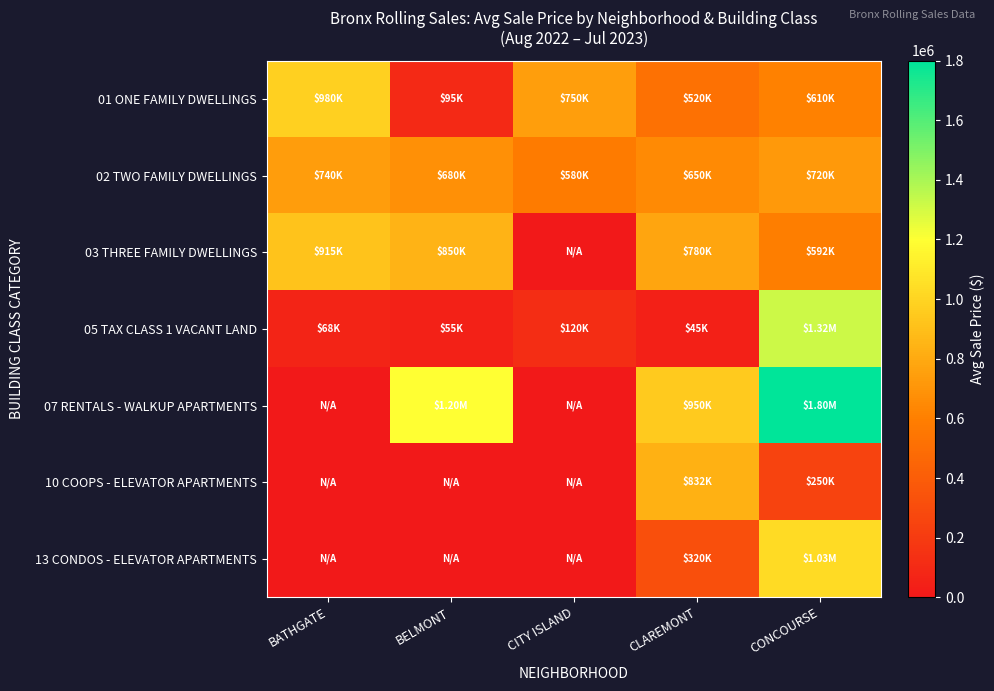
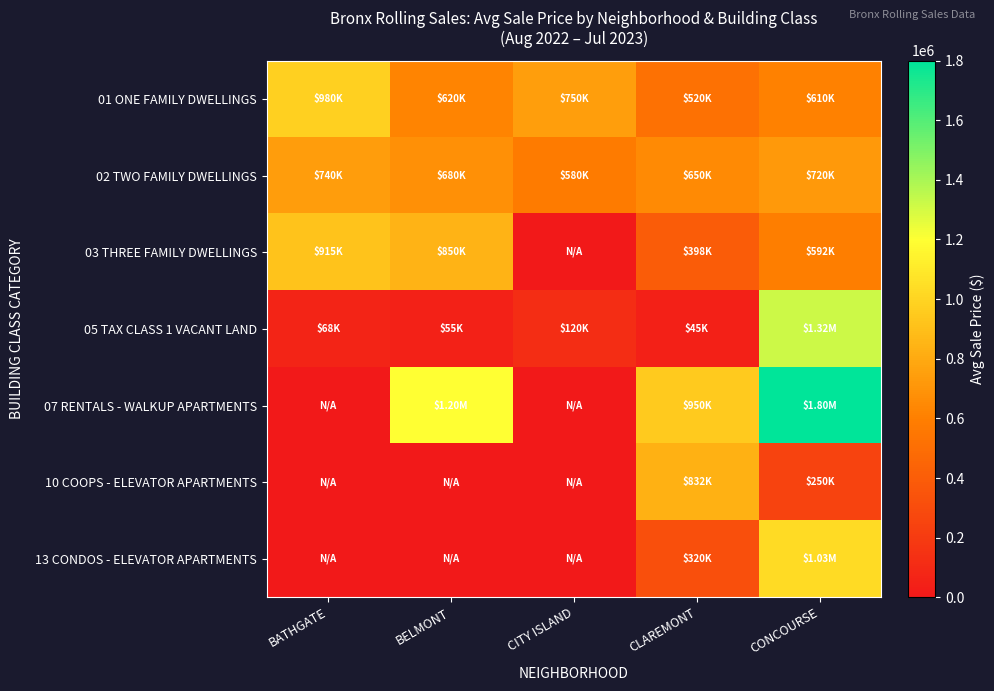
  {
    "01 ONE FAMILY DWELLINGS": {
      "BATHGATE": "$980K",
-     "BELMONT": "$95K",
+     "BELMONT": "$620K",
      "CITY ISLAND": "$750K",
      "CLAREMONT": "$520K",
      "CONCOURSE": "$610K"
    },
    "02 TWO FAMILY DWELLINGS": {
      "BATHGATE": "$740K",
      "BELMONT": "$680K",
      "CITY ISLAND": "$580K",
      "CLAREMONT": "$650K",
      "CONCOURSE": "$720K"
    },
    "03 THREE FAMILY DWELLINGS": {
      "BATHGATE": "$915K",
      "BELMONT": "$850K",
-     "CLAREMONT": "$780K",
+     "CLAREMONT": "$398K",
      "CONCOURSE": "$592K"
    },
    "05 TAX CLASS 1 VACANT LAND": {
      "BATHGATE": "$68K",
      "BELMONT": "$55K",
      "CITY ISLAND": "$120K",
      "CLAREMONT": "$45K",
      "CONCOURSE": "$1.32M"
    },
    "07 RENTALS - WALKUP APARTMENTS": {
      "BELMONT": "$1.20M",
      "CLAREMONT": "$950K",
      "CONCOURSE": "$1.80M"
    },
    "10 COOPS - ELEVATOR APARTMENTS": {
      "CLAREMONT": "$832K",
      "CONCOURSE": "$250K"
    },
    "13 CONDOS - ELEVATOR APARTMENTS": {
      "CLAREMONT": "$320K",
      "CONCOURSE": "$1.03M"
    }
  }
